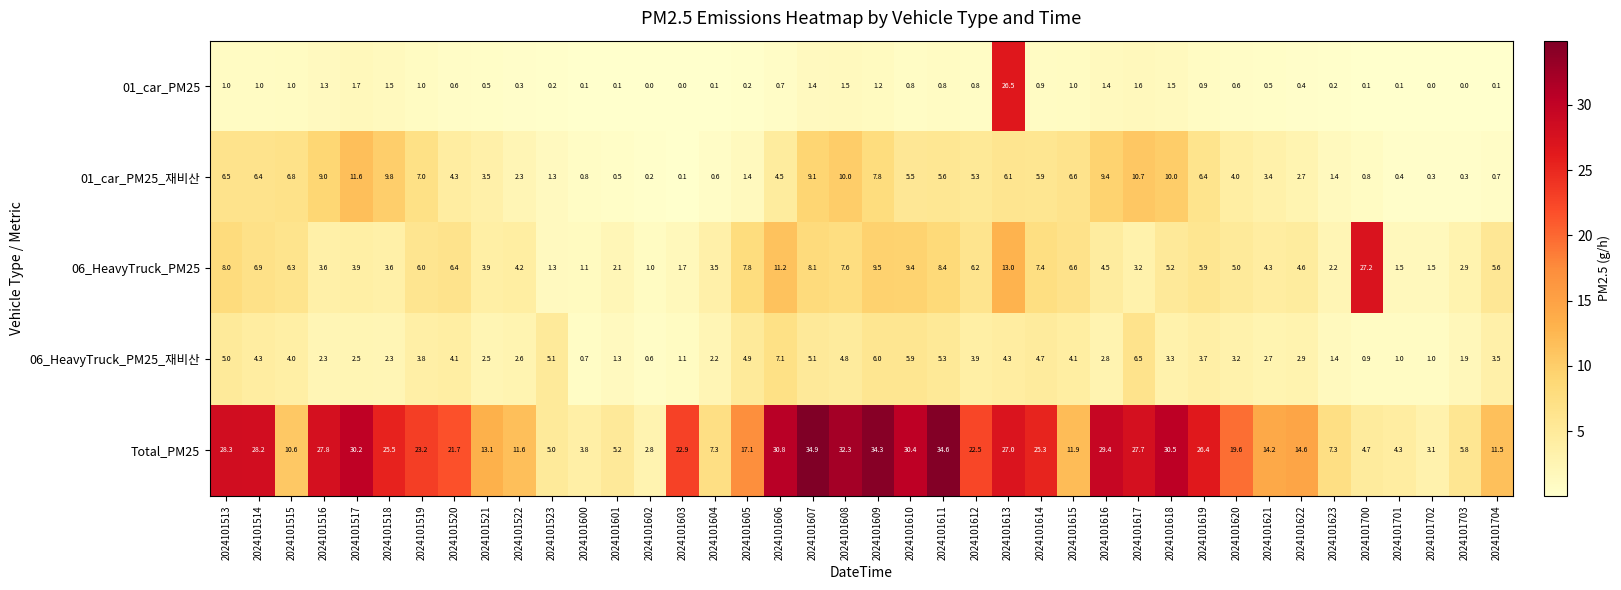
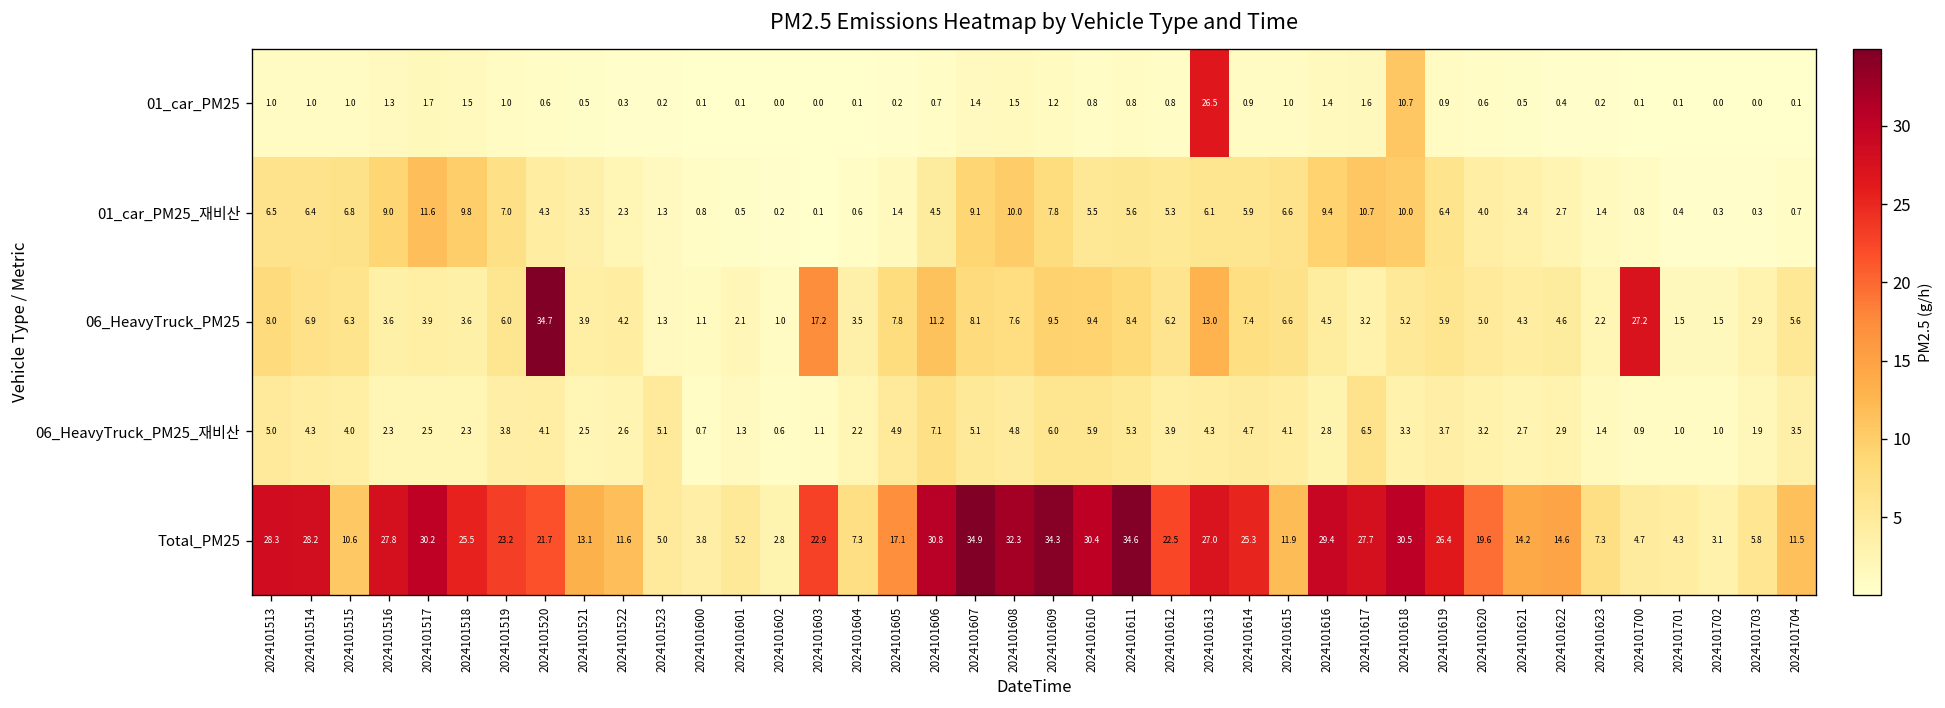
  {
    "01_car_PM25": {
      "2024101513": 1.0,
      "2024101514": 1.0,
      "2024101515": 1.0,
      "2024101516": 1.3,
      "2024101517": 1.7,
      "2024101518": 1.5,
      "2024101519": 1.0,
      "2024101520": 0.6,
      "2024101521": 0.5,
      "2024101522": 0.3,
      "2024101523": 0.2,
      "2024101600": 0.1,
      "2024101601": 0.1,
      "2024101602": 0.0,
      "2024101603": 0.0,
      "2024101604": 0.1,
      "2024101605": 0.2,
      "2024101606": 0.7,
      "2024101607": 1.4,
      "2024101608": 1.5,
      "2024101609": 1.2,
      "2024101610": 0.8,
      "2024101611": 0.8,
      "2024101612": 0.8,
      "2024101613": 26.5,
      "2024101614": 0.9,
      "2024101615": 1.0,
      "2024101616": 1.4,
      "2024101617": 1.6,
-     "2024101618": 1.5,
+     "2024101618": 10.7,
      "2024101619": 0.9,
      "2024101620": 0.6,
      "2024101621": 0.5,
      "2024101622": 0.4,
      "2024101623": 0.2,
      "2024101700": 0.1,
      "2024101701": 0.1,
      "2024101702": 0.0,
      "2024101703": 0.0,
      "2024101704": 0.1
    },
    "01_car_PM25_재비산": {
      "2024101513": 6.5,
      "2024101514": 6.4,
      "2024101515": 6.8,
      "2024101516": 9.0,
      "2024101517": 11.6,
      "2024101518": 9.8,
      "2024101519": 7.0,
      "2024101520": 4.3,
      "2024101521": 3.5,
      "2024101522": 2.3,
      "2024101523": 1.3,
      "2024101600": 0.8,
      "2024101601": 0.5,
      "2024101602": 0.2,
      "2024101603": 0.1,
      "2024101604": 0.6,
      "2024101605": 1.4,
      "2024101606": 4.5,
      "2024101607": 9.1,
      "2024101608": 10.0,
      "2024101609": 7.8,
      "2024101610": 5.5,
      "2024101611": 5.6,
      "2024101612": 5.3,
      "2024101613": 6.1,
      "2024101614": 5.9,
      "2024101615": 6.6,
      "2024101616": 9.4,
      "2024101617": 10.7,
      "2024101618": 10.0,
      "2024101619": 6.4,
      "2024101620": 4.0,
      "2024101621": 3.4,
      "2024101622": 2.7,
      "2024101623": 1.4,
      "2024101700": 0.8,
      "2024101701": 0.4,
      "2024101702": 0.3,
      "2024101703": 0.3,
      "2024101704": 0.7
    },
    "06_HeavyTruck_PM25": {
      "2024101513": 8.0,
      "2024101514": 6.9,
      "2024101515": 6.3,
      "2024101516": 3.6,
      "2024101517": 3.9,
      "2024101518": 3.6,
      "2024101519": 6.0,
-     "2024101520": 6.4,
+     "2024101520": 34.7,
      "2024101521": 3.9,
      "2024101522": 4.2,
      "2024101523": 1.3,
      "2024101600": 1.1,
      "2024101601": 2.1,
      "2024101602": 1.0,
-     "2024101603": 1.7,
+     "2024101603": 17.2,
      "2024101604": 3.5,
      "2024101605": 7.8,
      "2024101606": 11.2,
      "2024101607": 8.1,
      "2024101608": 7.6,
      "2024101609": 9.5,
      "2024101610": 9.4,
      "2024101611": 8.4,
      "2024101612": 6.2,
      "2024101613": 13.0,
      "2024101614": 7.4,
      "2024101615": 6.6,
      "2024101616": 4.5,
      "2024101617": 3.2,
      "2024101618": 5.2,
      "2024101619": 5.9,
      "2024101620": 5.0,
      "2024101621": 4.3,
      "2024101622": 4.6,
      "2024101623": 2.2,
      "2024101700": 27.2,
      "2024101701": 1.5,
      "2024101702": 1.5,
      "2024101703": 2.9,
      "2024101704": 5.6
    },
    "06_HeavyTruck_PM25_재비산": {
      "2024101513": 5.0,
      "2024101514": 4.3,
      "2024101515": 4.0,
      "2024101516": 2.3,
      "2024101517": 2.5,
      "2024101518": 2.3,
      "2024101519": 3.8,
      "2024101520": 4.1,
      "2024101521": 2.5,
      "2024101522": 2.6,
      "2024101523": 5.1,
      "2024101600": 0.7,
      "2024101601": 1.3,
      "2024101602": 0.6,
      "2024101603": 1.1,
      "2024101604": 2.2,
      "2024101605": 4.9,
      "2024101606": 7.1,
      "2024101607": 5.1,
      "2024101608": 4.8,
      "2024101609": 6.0,
      "2024101610": 5.9,
      "2024101611": 5.3,
      "2024101612": 3.9,
      "2024101613": 4.3,
      "2024101614": 4.7,
      "2024101615": 4.1,
      "2024101616": 2.8,
      "2024101617": 6.5,
      "2024101618": 3.3,
      "2024101619": 3.7,
      "2024101620": 3.2,
      "2024101621": 2.7,
      "2024101622": 2.9,
      "2024101623": 1.4,
      "2024101700": 0.9,
      "2024101701": 1.0,
      "2024101702": 1.0,
      "2024101703": 1.9,
      "2024101704": 3.5
    },
    "Total_PM25": {
      "2024101513": 28.3,
      "2024101514": 28.2,
      "2024101515": 10.6,
      "2024101516": 27.8,
      "2024101517": 30.2,
      "2024101518": 25.5,
      "2024101519": 23.2,
      "2024101520": 21.7,
      "2024101521": 13.1,
      "2024101522": 11.6,
      "2024101523": 5.0,
      "2024101600": 3.8,
      "2024101601": 5.2,
      "2024101602": 2.8,
      "2024101603": 22.9,
      "2024101604": 7.3,
      "2024101605": 17.1,
      "2024101606": 30.8,
      "2024101607": 34.9,
      "2024101608": 32.3,
      "2024101609": 34.3,
      "2024101610": 30.4,
      "2024101611": 34.6,
      "2024101612": 22.5,
      "2024101613": 27.0,
      "2024101614": 25.3,
      "2024101615": 11.9,
      "2024101616": 29.4,
      "2024101617": 27.7,
      "2024101618": 30.5,
      "2024101619": 26.4,
      "2024101620": 19.6,
      "2024101621": 14.2,
      "2024101622": 14.6,
      "2024101623": 7.3,
      "2024101700": 4.7,
      "2024101701": 4.3,
      "2024101702": 3.1,
      "2024101703": 5.8,
      "2024101704": 11.5
    }
  }
